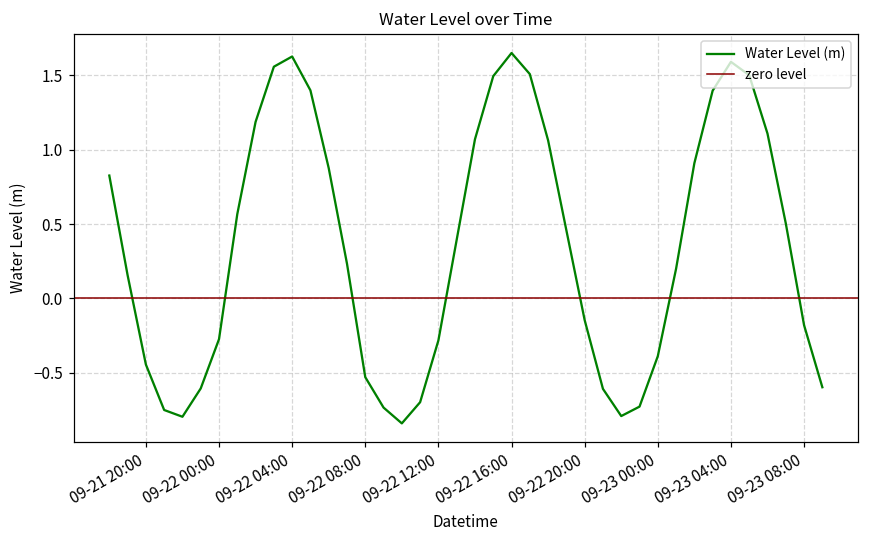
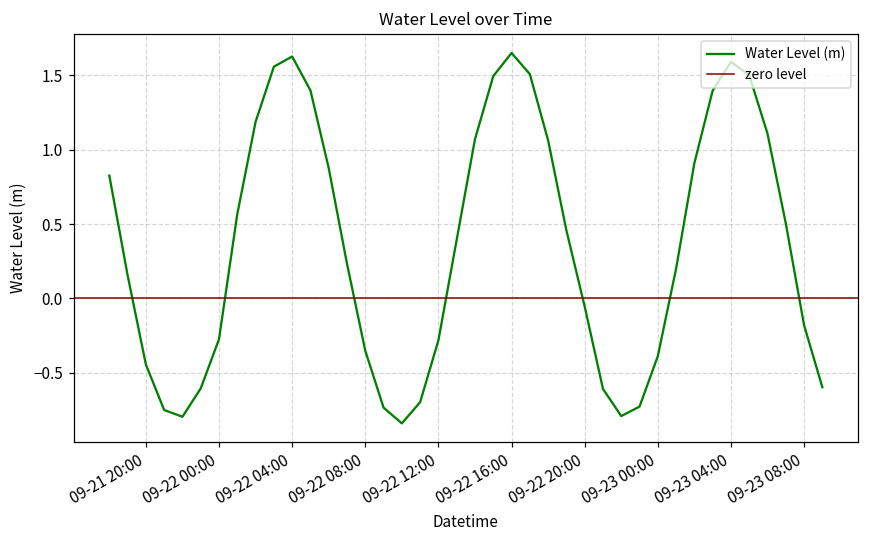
  {
    "09-21 20:00": -0.44,
    "09-22 00:00": -0.27,
    "09-22 04:00": 1.63,
-   "09-22 08:00": -0.53,
+   "09-22 08:00": -0.35,
    "09-22 12:00": -0.28,
    "09-22 16:00": 1.65,
-   "09-22 20:00": -0.15,
+   "09-22 20:00": -0.05,
    "09-23 00:00": -0.39,
    "09-23 08:00": -0.18
  }
